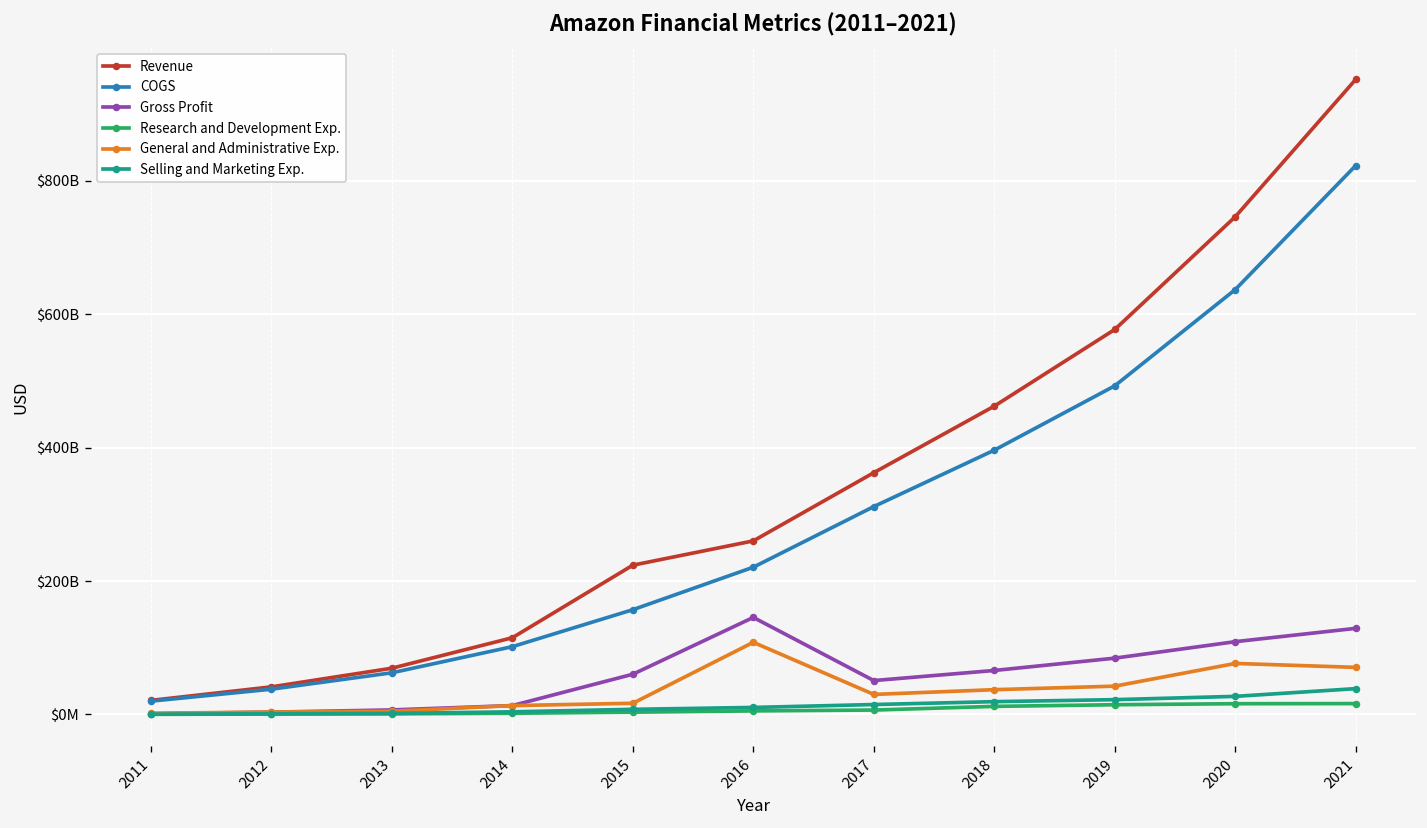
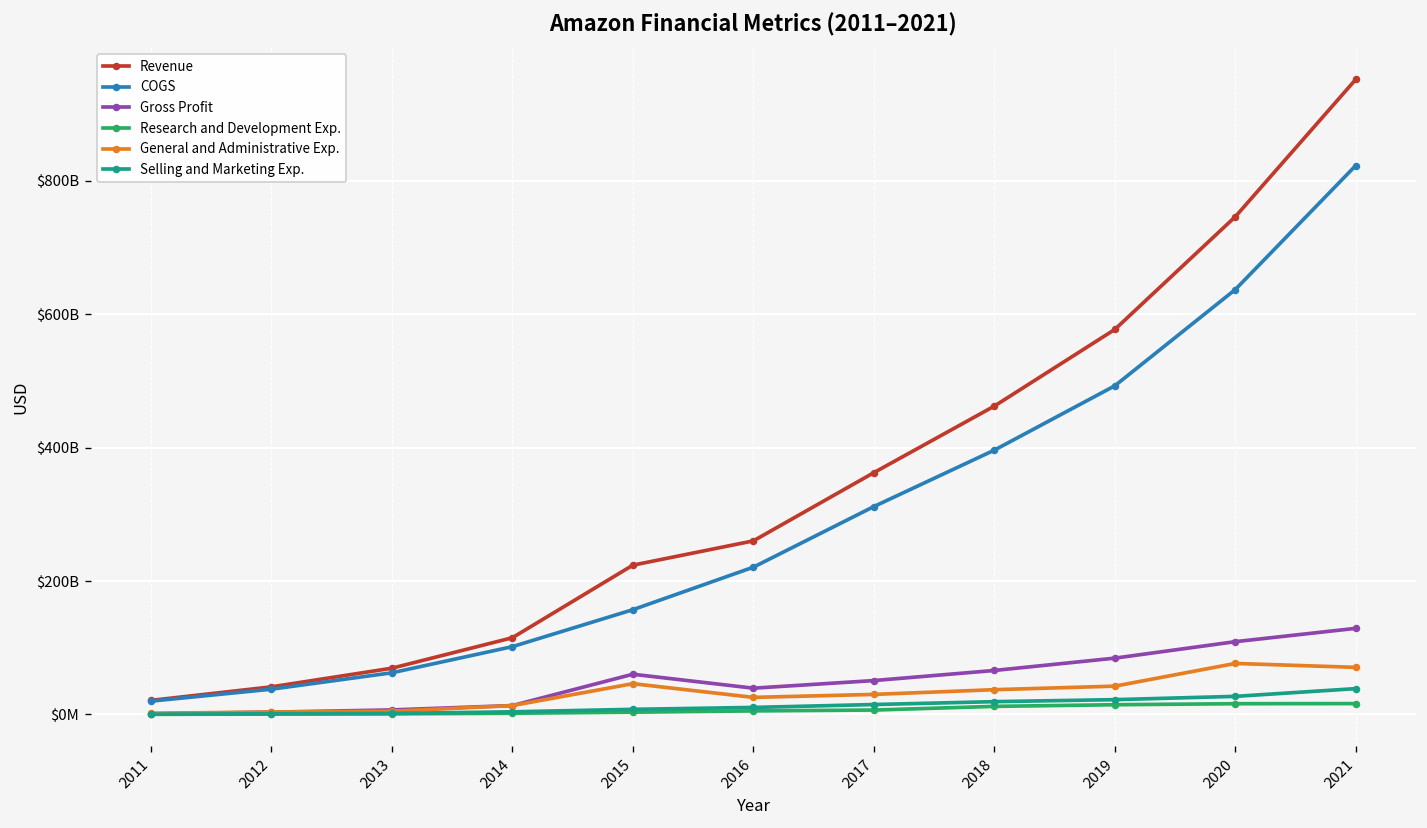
  {
    "Revenue": {
      "2013": "$70000000000",
      "2014": "$120000000000",
      "2015": "$220000000000",
      "2016": "$260000000000",
      "2017": "$360000000000",
      "2018": "$460000000000",
      "2019": "$580000000000",
      "2020": "$750000000000",
      "2021": "$950000000000"
    },
    "COGS": {
      "2013": "$60000000000",
      "2014": "$100000000000",
      "2015": "$160000000000",
      "2016": "$220000000000",
      "2017": "$310000000000",
      "2018": "$400000000000",
      "2019": "$490000000000",
      "2020": "$640000000000",
      "2021": "$820000000000"
    },
    "Gross Profit": {
      "2015": "$60000000000",
-     "2016": "$150000000000",
+     "2016": "$40000000000",
      "2017": "$50000000000",
      "2018": "$70000000000",
      "2019": "$80000000000",
      "2020": "$110000000000",
      "2021": "$130000000000"
    },
    "General and Administrative Exp.": {
-     "2015": "$20000000000",
-     "2016": "$110000000000",
+     "2015": "$50000000000",
+     "2016": "$30000000000",
      "2017": "$30000000000",
      "2018": "$40000000000",
      "2019": "$40000000000",
      "2020": "$80000000000",
      "2021": "$70000000000"
    }
  }
